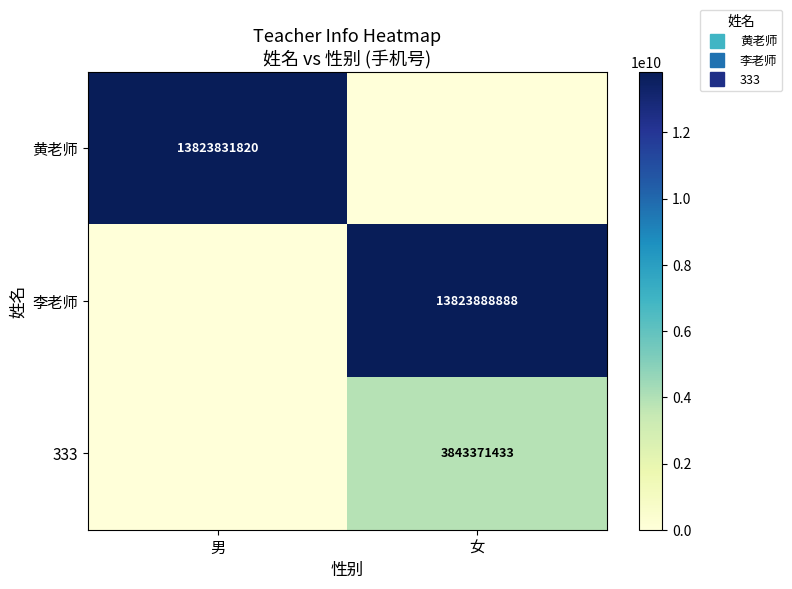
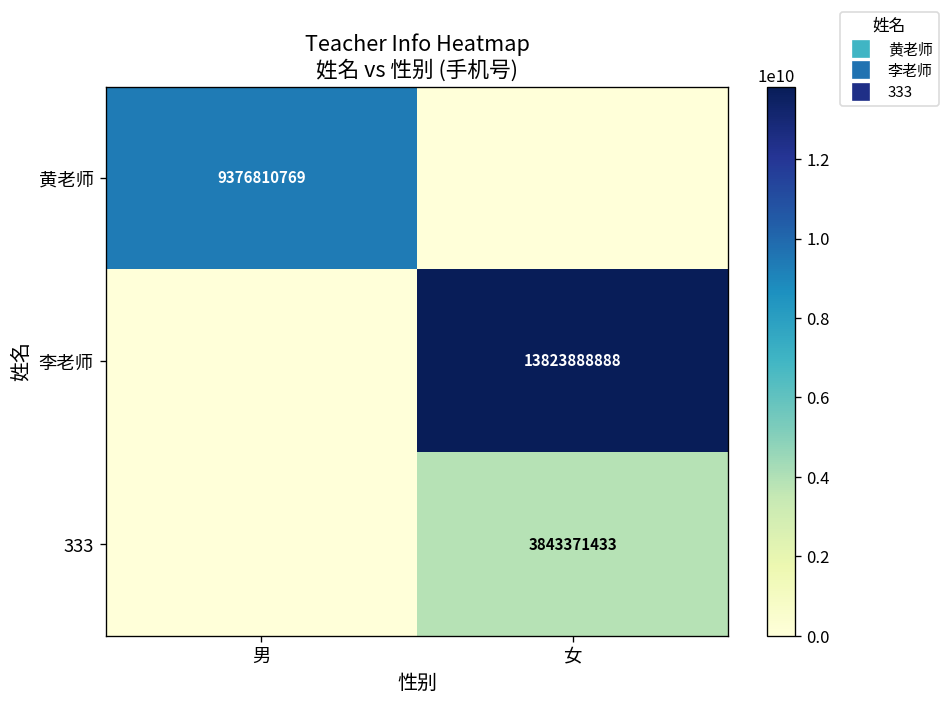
  {
    "黄老师": {
-     "男": 13823831820
+     "男": 9376810769
    },
    "李老师": {
      "女": 13823888888
    },
    "333": {
      "女": 3843371433
    }
  }
